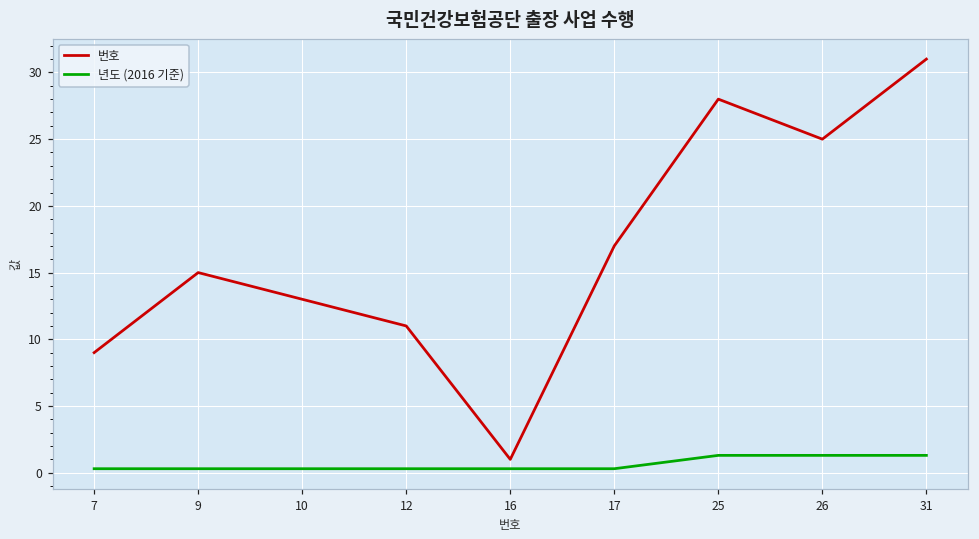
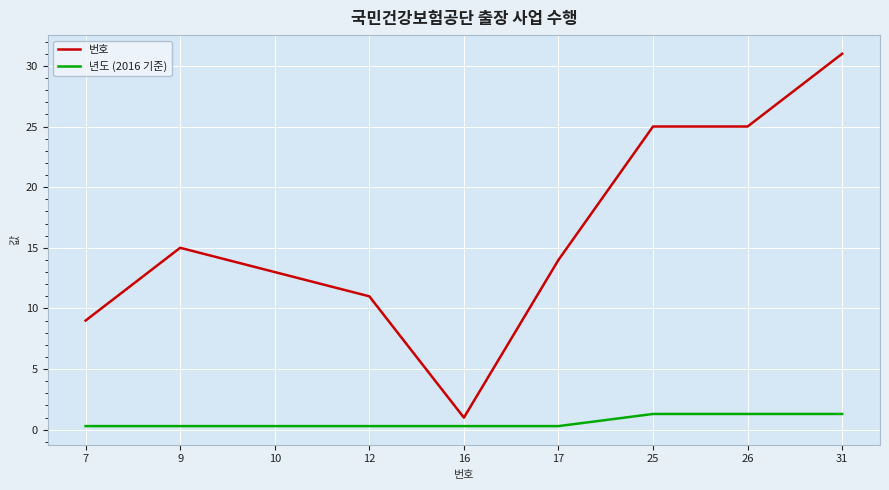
  {
    "번호": {
      "7": 9,
      "9": 15,
      "10": 13,
      "12": 11,
      "16": 1,
-     "17": 17,
-     "25": 28,
+     "17": 14,
+     "25": 25,
      "26": 25,
      "31": 31
    },
    "년도 (2016 기준)": {
      "7": 0.3,
      "9": 0.3,
      "10": 0.3,
      "12": 0.3,
      "16": 0.3,
      "17": 0.3,
      "25": 1.3,
      "26": 1.3,
      "31": 1.3
    }
  }
